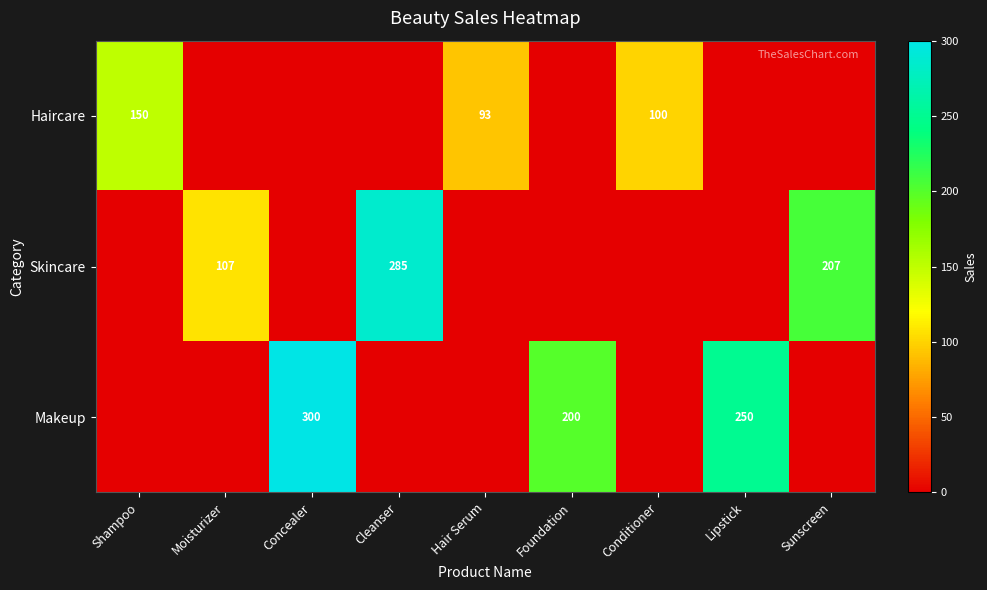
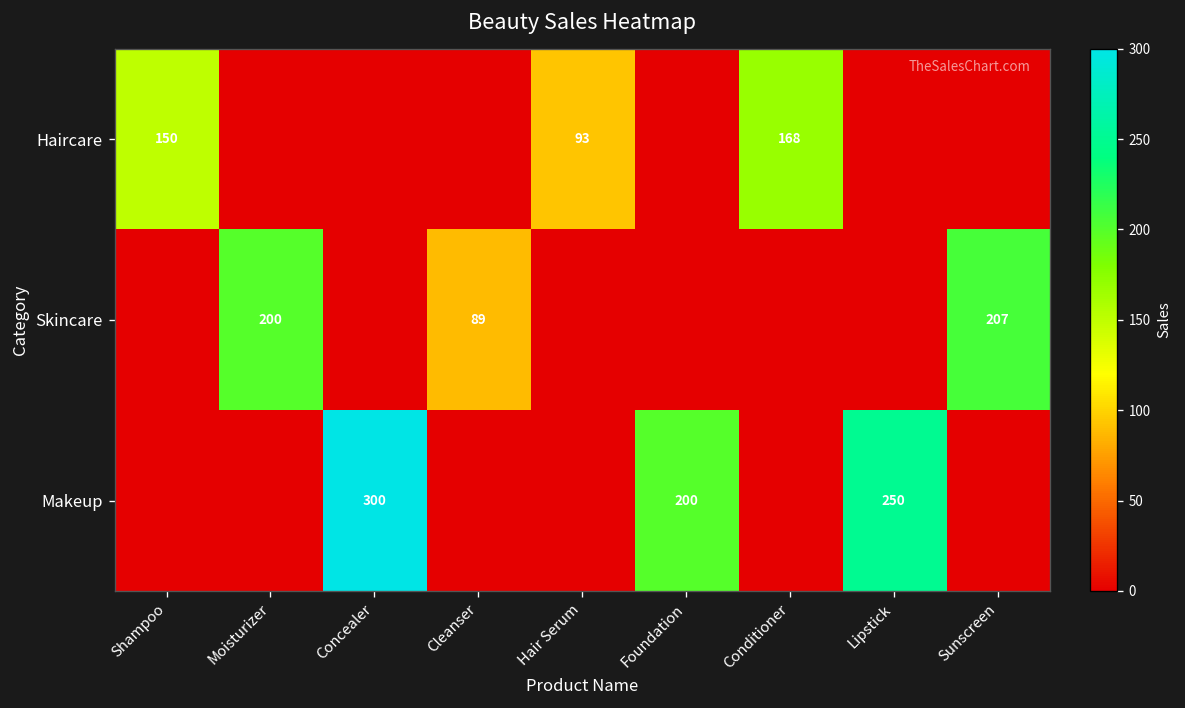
  {
    "Haircare": {
      "Shampoo": 150,
      "Hair Serum": 93,
-     "Conditioner": 100
+     "Conditioner": 168
    },
    "Skincare": {
-     "Moisturizer": 107,
-     "Cleanser": 285,
+     "Moisturizer": 200,
+     "Cleanser": 89,
      "Sunscreen": 207
    },
    "Makeup": {
      "Concealer": 300,
      "Foundation": 200,
      "Lipstick": 250
    }
  }
